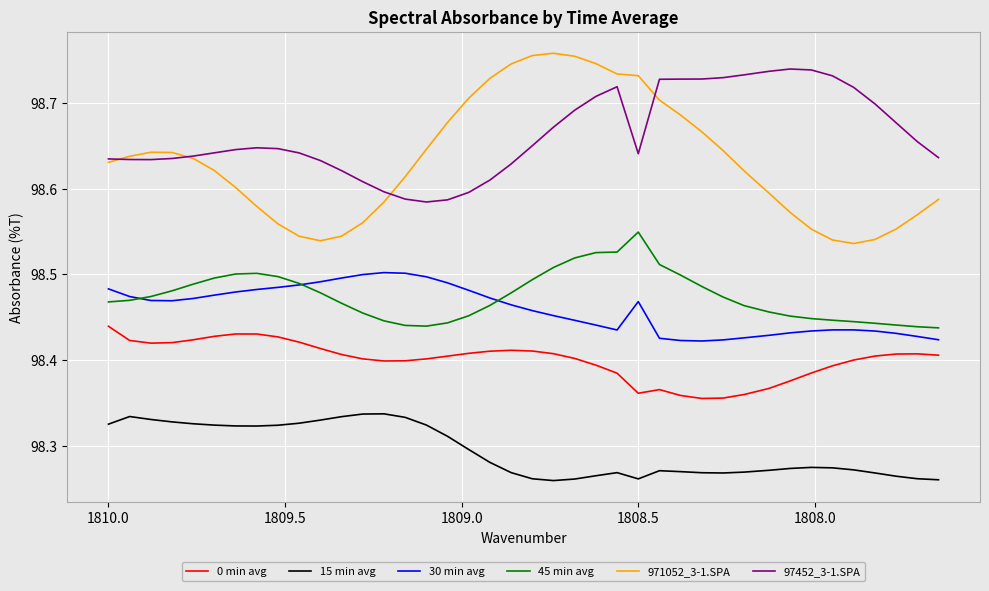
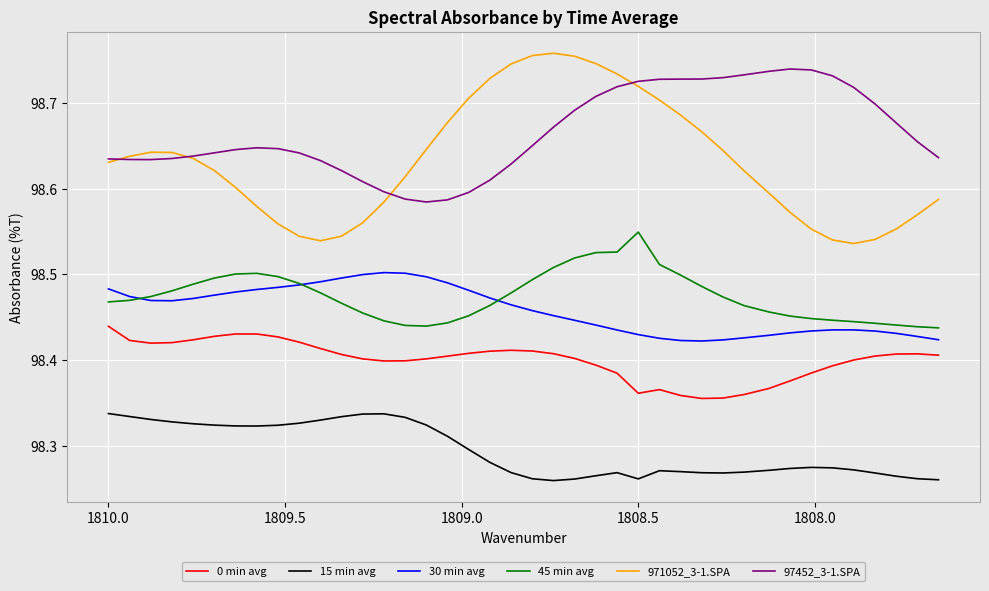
  {
    "0 min avg": {
      "1810.0": 98.44,
      "1808.5": 98.36
    },
    "15 min avg": {
-     "1810.0": 98.33,
+     "1810.0": 98.34,
      "1808.5": 98.26
    },
    "30 min avg": {
      "1810.0": 98.48,
-     "1808.5": 98.47
+     "1808.5": 98.43
    },
    "45 min avg": {
      "1810.0": 98.47,
      "1808.5": 98.55
    },
    "971052_3-1.SPA": {
      "1810.0": 98.63,
-     "1808.5": 98.73
+     "1808.5": 98.72
    },
    "97452_3-1.SPA": {
      "1810.0": 98.63,
-     "1808.5": 98.64
+     "1808.5": 98.73
    }
  }
